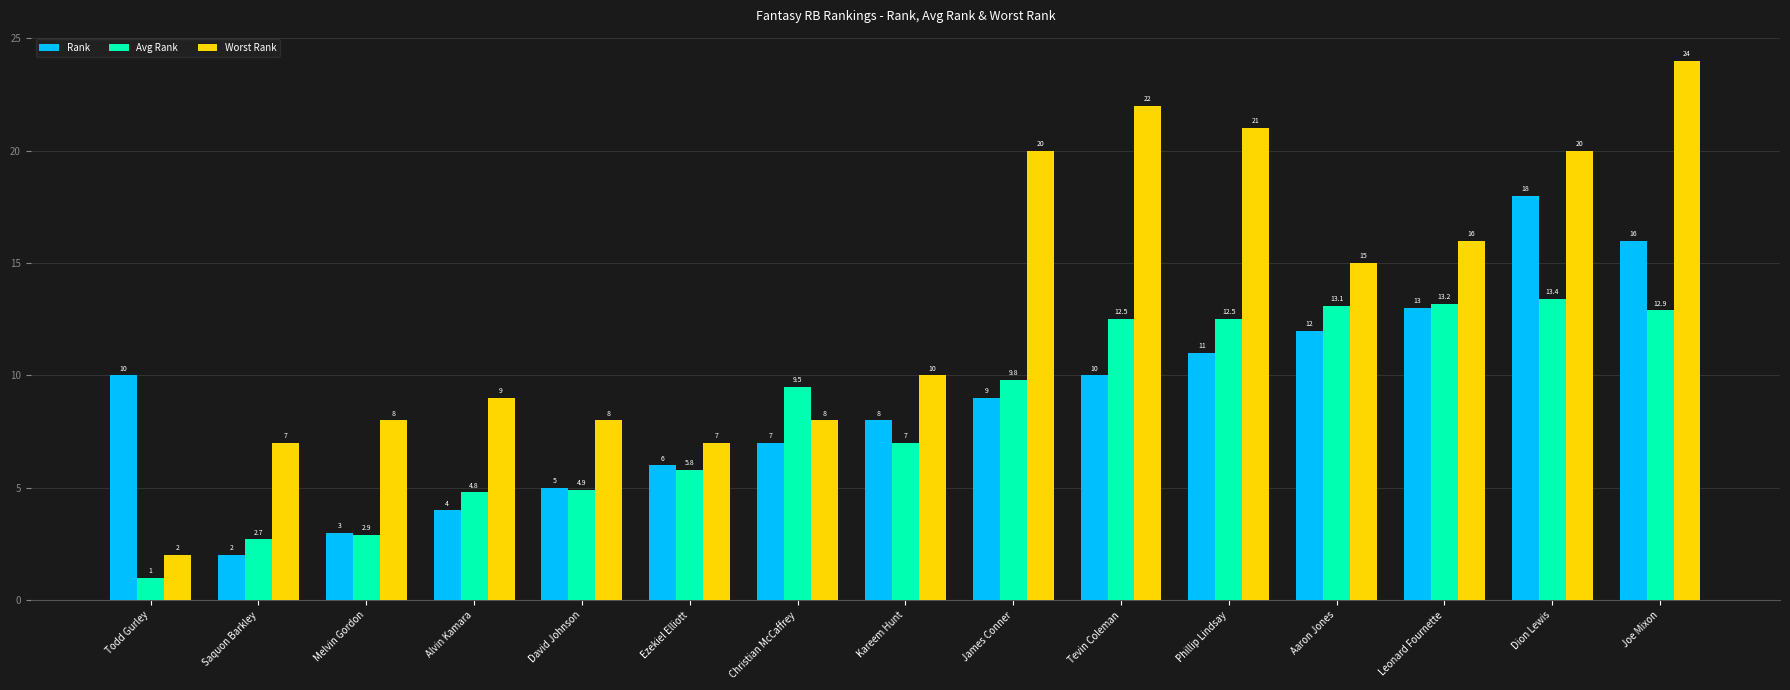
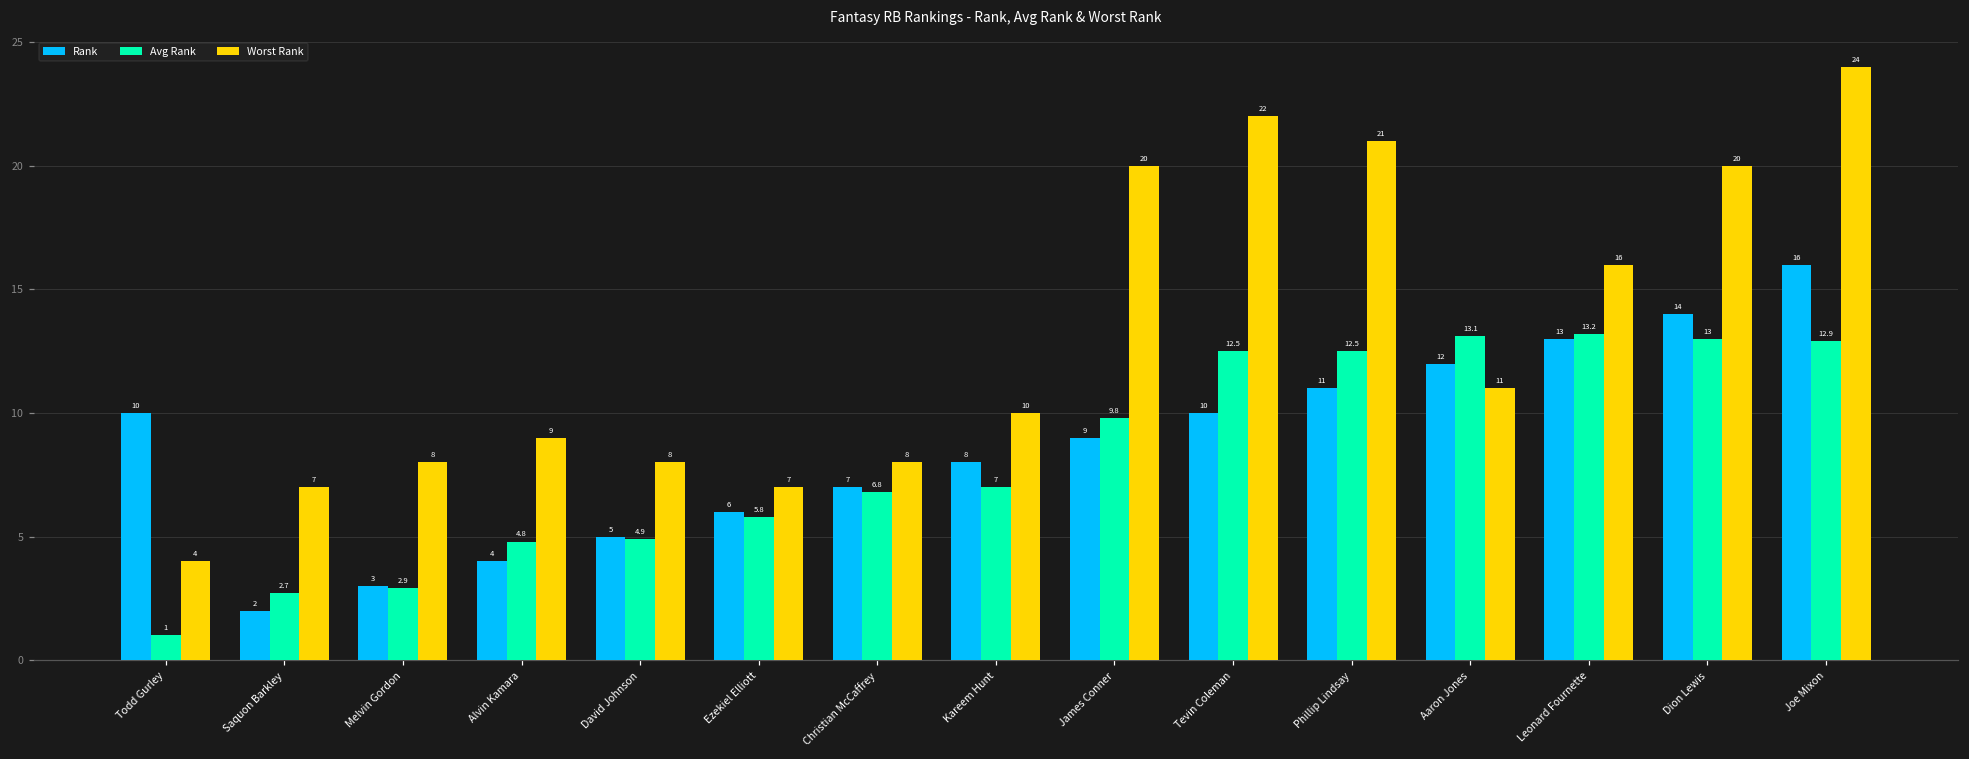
  {
    "Rank": {
      "Todd Gurley": 10,
      "Saquon Barkley": 2,
      "Melvin Gordon": 3,
      "Alvin Kamara": 4,
      "David Johnson": 5,
      "Ezekiel Elliott": 6,
      "Christian McCaffrey": 7,
      "Kareem Hunt": 8,
      "James Conner": 9,
      "Tevin Coleman": 10,
      "Phillip Lindsay": 11,
      "Aaron Jones": 12,
      "Leonard Fournette": 13,
-     "Dion Lewis": 18,
+     "Dion Lewis": 14,
      "Joe Mixon": 16
    },
    "Avg Rank": {
      "Todd Gurley": 1,
      "Saquon Barkley": 2.7,
      "Melvin Gordon": 2.9,
      "Alvin Kamara": 4.8,
      "David Johnson": 4.9,
      "Ezekiel Elliott": 5.8,
-     "Christian McCaffrey": 9.5,
+     "Christian McCaffrey": 6.8,
      "Kareem Hunt": 7,
      "James Conner": 9.8,
      "Tevin Coleman": 12.5,
      "Phillip Lindsay": 12.5,
      "Aaron Jones": 13.1,
      "Leonard Fournette": 13.2,
-     "Dion Lewis": 13.4,
+     "Dion Lewis": 13,
      "Joe Mixon": 12.9
    },
    "Worst Rank": {
-     "Todd Gurley": 2,
+     "Todd Gurley": 4,
      "Saquon Barkley": 7,
      "Melvin Gordon": 8,
      "Alvin Kamara": 9,
      "David Johnson": 8,
      "Ezekiel Elliott": 7,
      "Christian McCaffrey": 8,
      "Kareem Hunt": 10,
      "James Conner": 20,
      "Tevin Coleman": 22,
      "Phillip Lindsay": 21,
-     "Aaron Jones": 15,
+     "Aaron Jones": 11,
      "Leonard Fournette": 16,
      "Dion Lewis": 20,
      "Joe Mixon": 24
    }
  }
